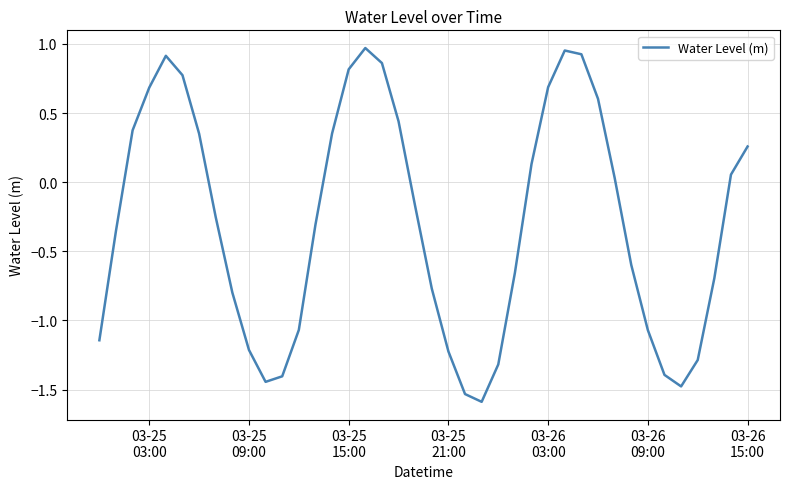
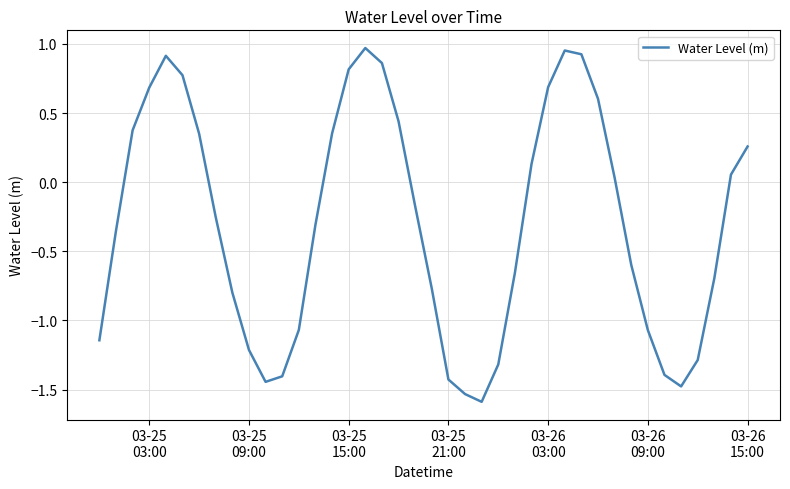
  {
    "03-25 03:00": 0.68,
    "03-25 09:00": -1.21,
    "03-25 15:00": 0.82,
-   "03-25 21:00": -1.22,
+   "03-25 21:00": -1.43,
    "03-26 03:00": 0.69,
    "03-26 09:00": -1.07,
    "03-26 15:00": 0.26
  }
